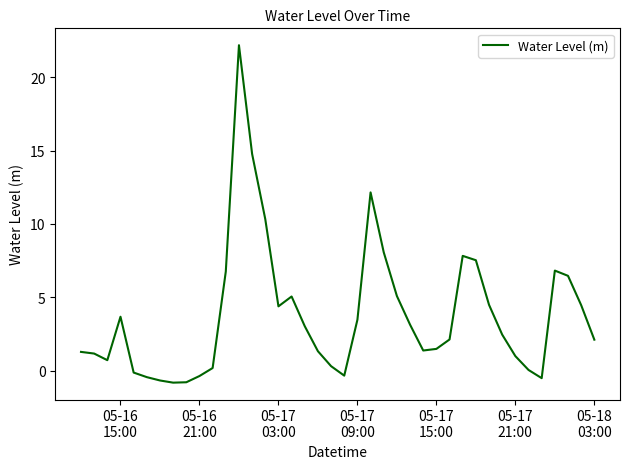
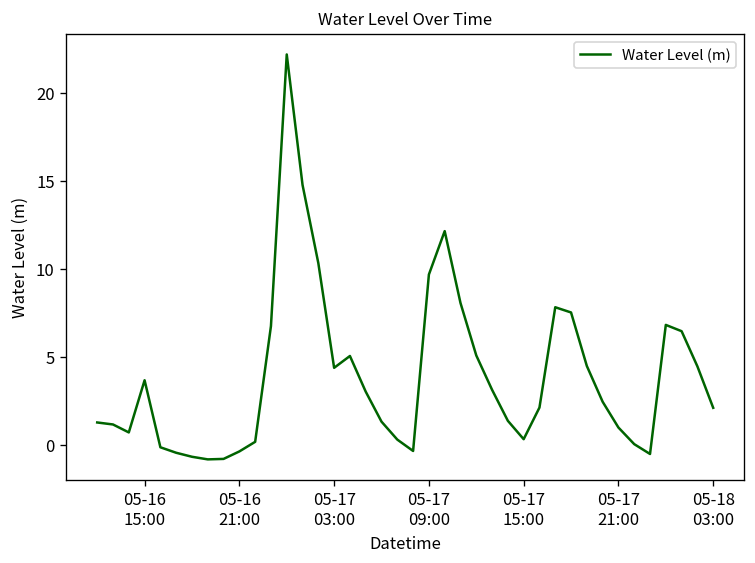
  {
    "05-16 15:00": 3.7,
    "05-16 21:00": -0.4,
    "05-17 03:00": 4.4,
-   "05-17 09:00": 3.5,
-   "05-17 15:00": 1.5,
+   "05-17 09:00": 9.7,
+   "05-17 15:00": 0.3,
    "05-17 21:00": 1.0,
    "05-18 03:00": 2.1
  }
